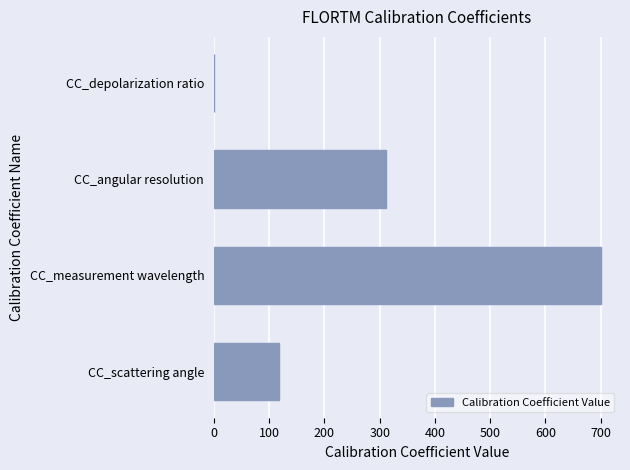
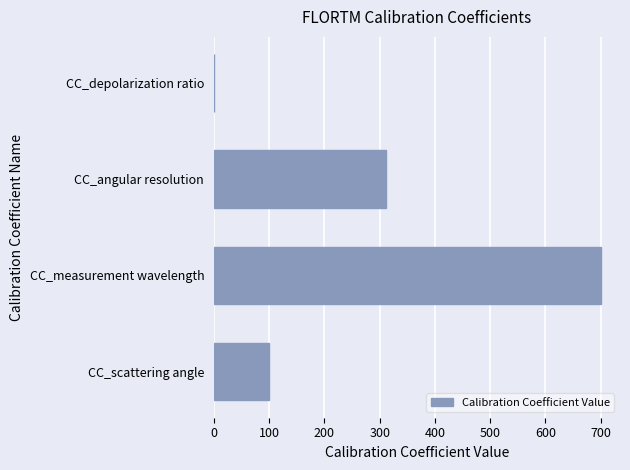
  {
    "CC_angular resolution": 310,
    "CC_measurement wavelength": 700,
-   "CC_scattering angle": 120
+   "CC_scattering angle": 100
  }
